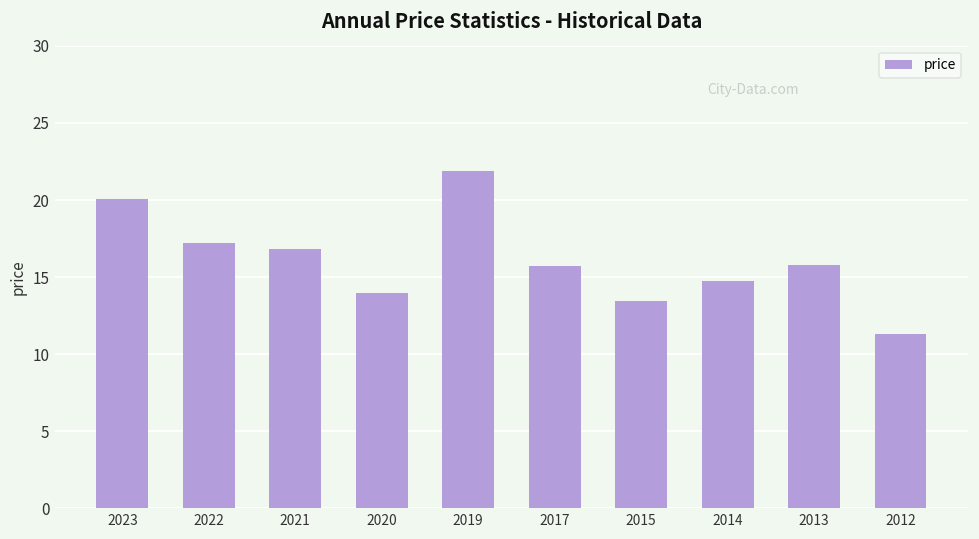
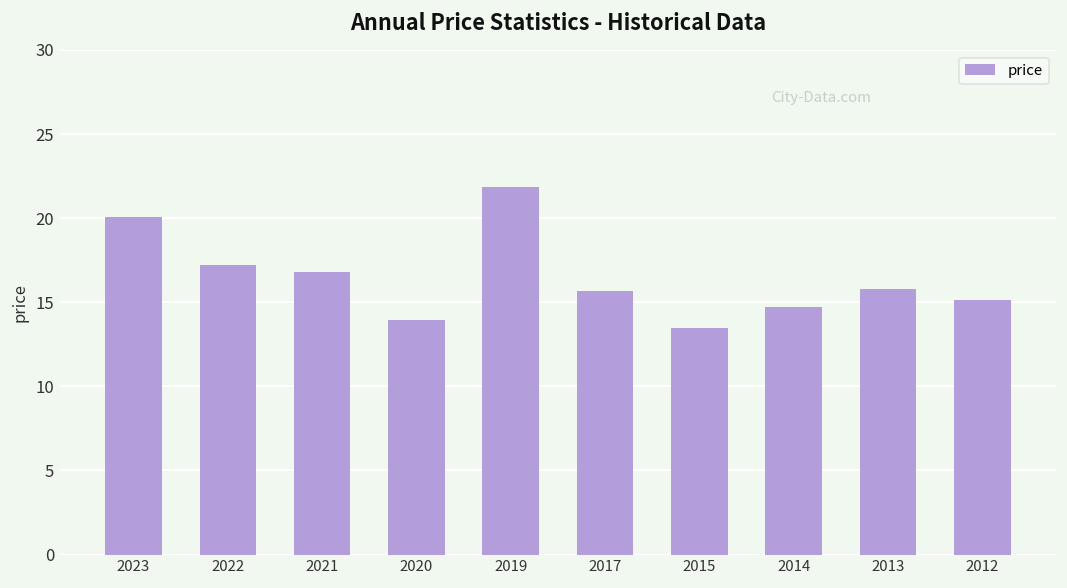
  {
    "2023": 20.1,
    "2022": 17.2,
    "2021": 16.8,
    "2020": 14.0,
    "2019": 21.9,
    "2017": 15.7,
    "2015": 13.4,
    "2014": 14.7,
    "2013": 15.8,
-   "2012": 11.3
+   "2012": 15.1
  }
